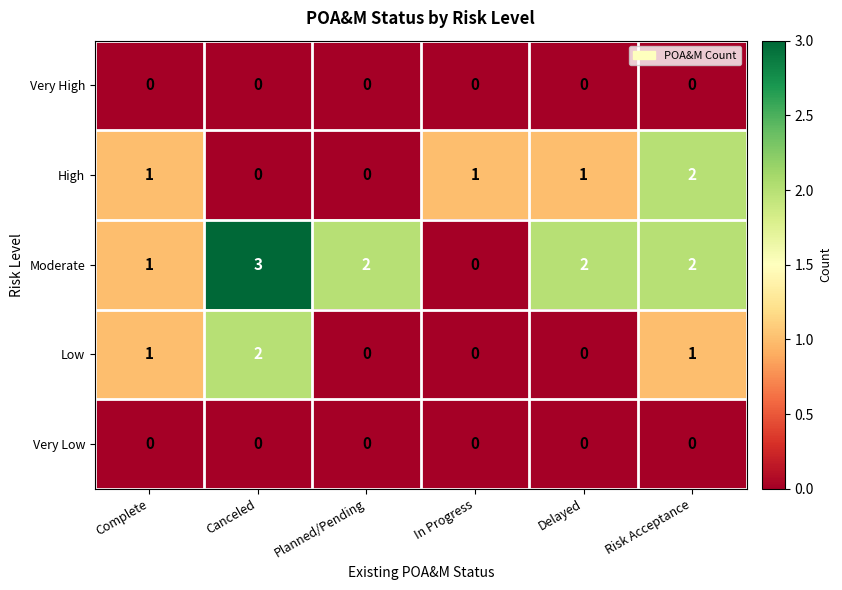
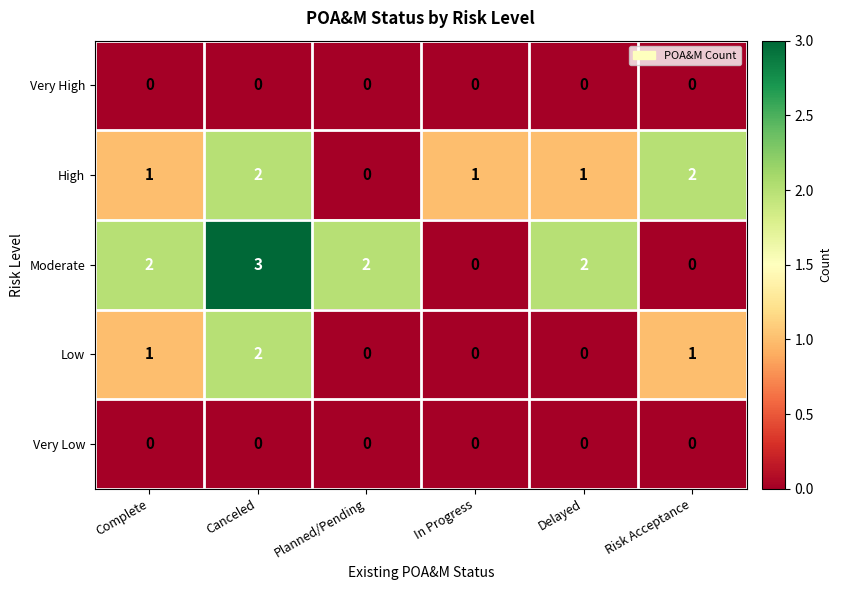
  {
    "Very High": {
      "Complete": 0,
      "Canceled": 0,
      "Planned/Pending": 0,
      "In Progress": 0,
      "Delayed": 0,
      "Risk Acceptance": 0
    },
    "High": {
      "Complete": 1,
-     "Canceled": 0,
+     "Canceled": 2,
      "Planned/Pending": 0,
      "In Progress": 1,
      "Delayed": 1,
      "Risk Acceptance": 2
    },
    "Moderate": {
-     "Complete": 1,
+     "Complete": 2,
      "Canceled": 3,
      "Planned/Pending": 2,
      "In Progress": 0,
      "Delayed": 2,
-     "Risk Acceptance": 2
+     "Risk Acceptance": 0
    },
    "Low": {
      "Complete": 1,
      "Canceled": 2,
      "Planned/Pending": 0,
      "In Progress": 0,
      "Delayed": 0,
      "Risk Acceptance": 1
    },
    "Very Low": {
      "Complete": 0,
      "Canceled": 0,
      "Planned/Pending": 0,
      "In Progress": 0,
      "Delayed": 0,
      "Risk Acceptance": 0
    }
  }
